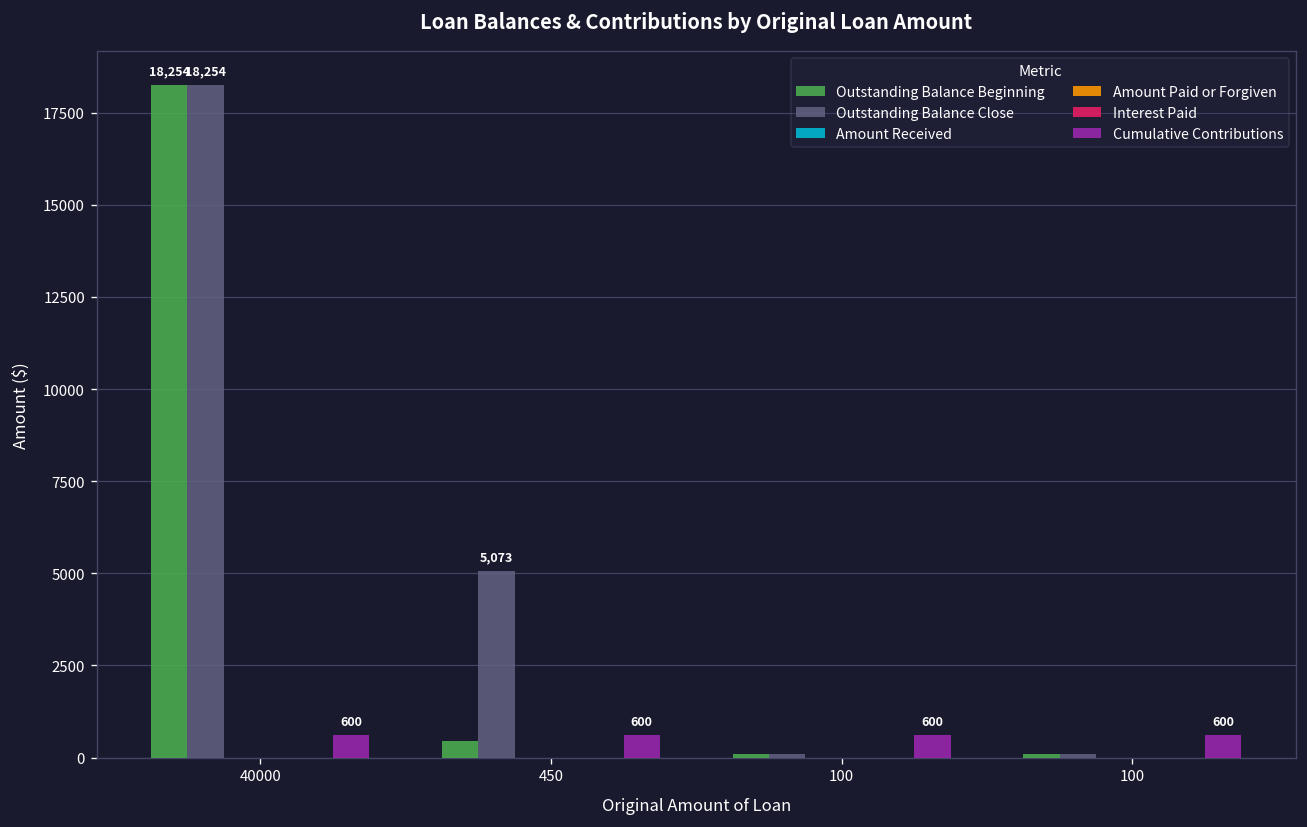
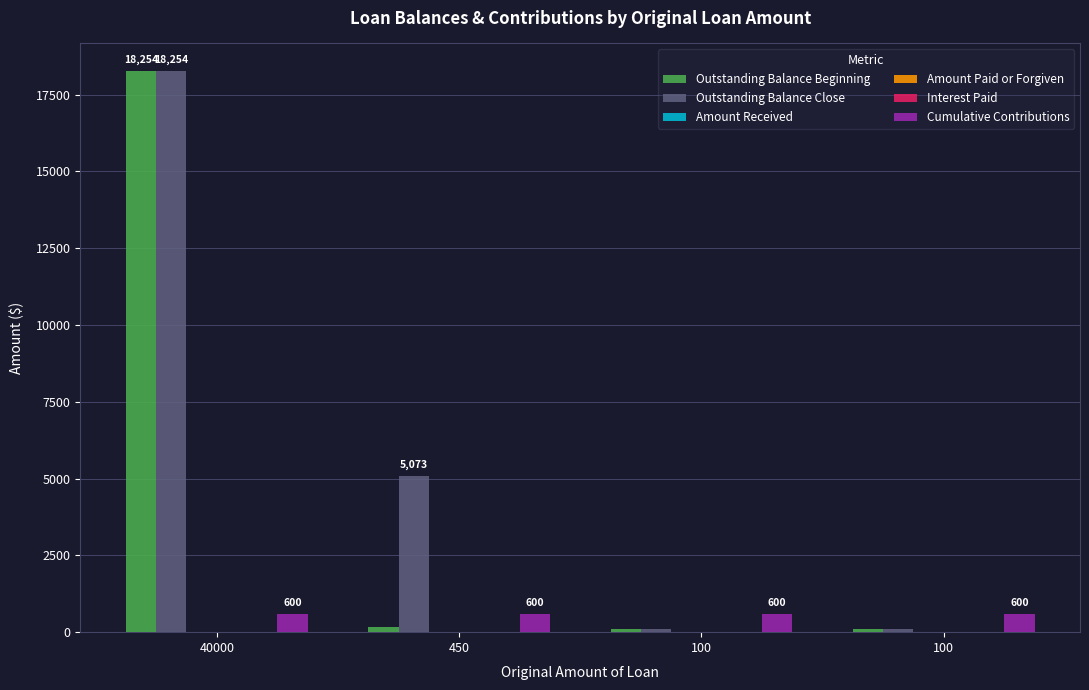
  {
    "Outstanding Balance Beginning": {
-     "450": "500"
+     "450": "200"
    },
    "Outstanding Balance Close": {
      "40000": "18,254",
      "450": "5,073"
    },
    "Amount Received": {
      "40000": "0",
      "450": "0"
    },
    "Amount Paid or Forgiven": {
      "40000": "0",
      "450": "0"
    },
    "Interest Paid": {
      "40000": "0",
      "450": "0"
    },
    "Cumulative Contributions": {
      "40000": "600",
      "450": "600"
    }
  }
